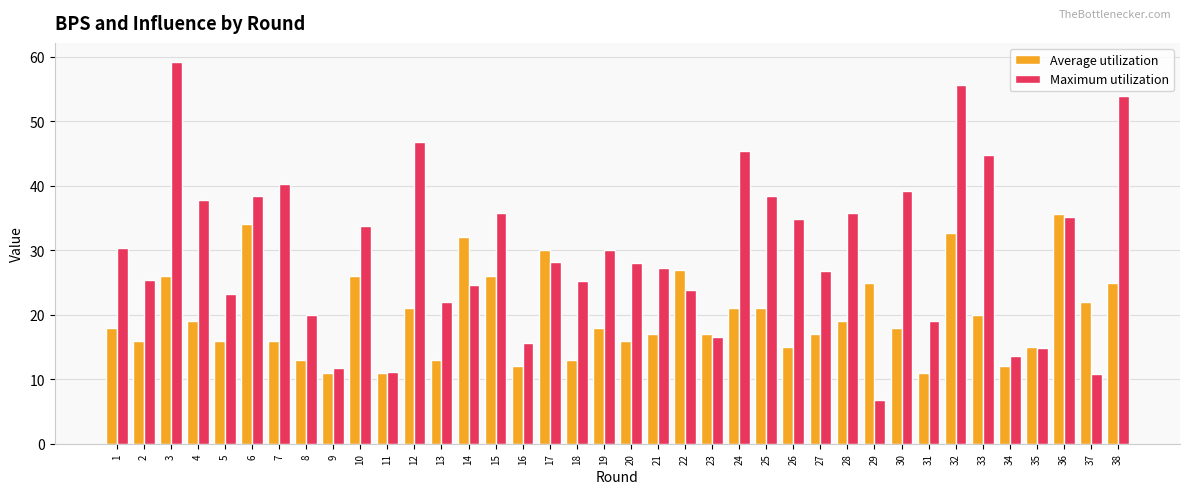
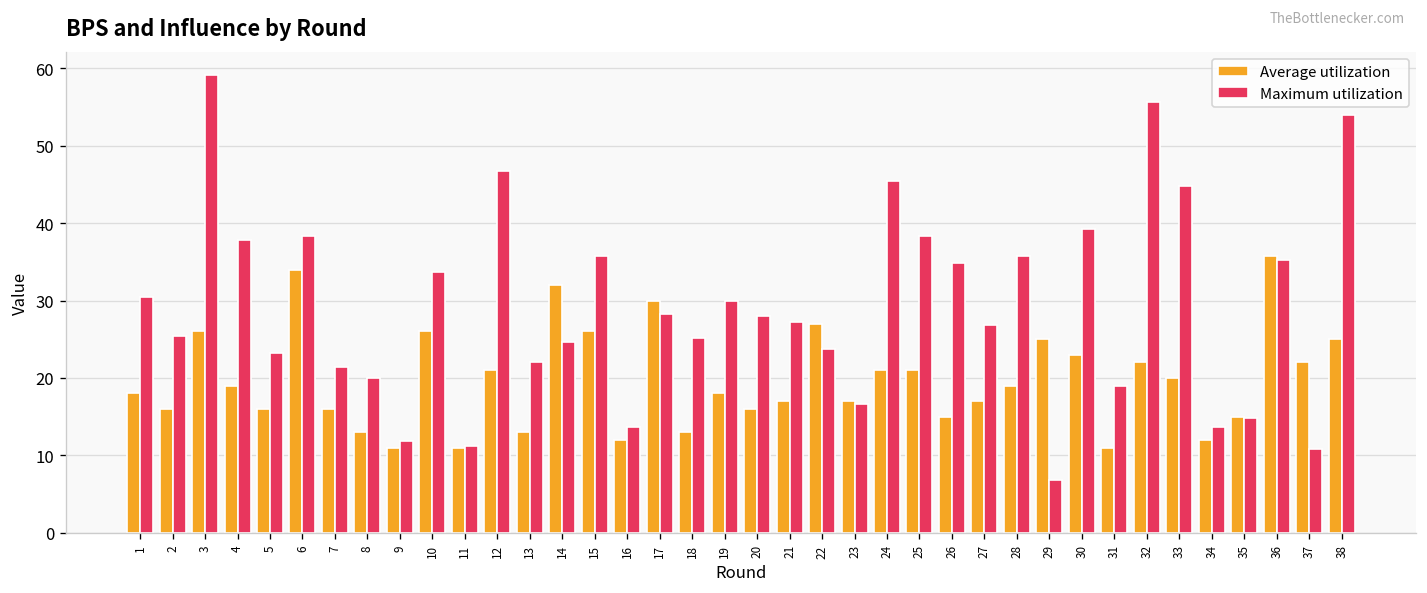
  {
    "Average utilization": {
      "1": 18,
      "2": 16,
      "3": 26,
      "4": 19,
      "5": 16,
      "6": 34,
      "7": 16,
      "8": 13,
      "9": 11,
      "10": 26,
      "11": 11,
      "12": 21,
      "13": 13,
      "14": 32,
      "15": 26,
      "16": 12,
      "17": 30,
      "18": 13,
      "19": 18,
      "20": 16,
      "21": 17,
      "22": 27,
      "23": 17,
      "24": 21,
      "25": 21,
      "26": 15,
      "27": 17,
      "28": 19,
      "29": 25,
-     "30": 18,
+     "30": 23,
      "31": 11,
-     "32": 33,
+     "32": 22,
      "33": 20,
      "34": 12,
      "35": 15,
      "36": 36,
      "37": 22,
      "38": 25
    },
    "Maximum utilization": {
      "1": 30,
      "2": 25,
      "3": 59,
      "4": 38,
      "5": 23,
      "6": 38,
-     "7": 40,
+     "7": 21,
      "8": 20,
      "9": 12,
      "10": 34,
      "11": 11,
      "12": 47,
      "13": 22,
      "14": 25,
      "15": 36,
-     "16": 16,
+     "16": 14,
      "17": 28,
      "18": 25,
      "19": 30,
      "20": 28,
      "21": 27,
      "22": 24,
      "23": 17,
      "24": 45,
      "25": 38,
      "26": 35,
      "27": 27,
      "28": 36,
      "29": 7,
      "30": 39,
      "31": 19,
      "32": 56,
      "33": 45,
      "34": 14,
      "35": 15,
      "36": 35,
      "37": 11,
      "38": 54
    }
  }
